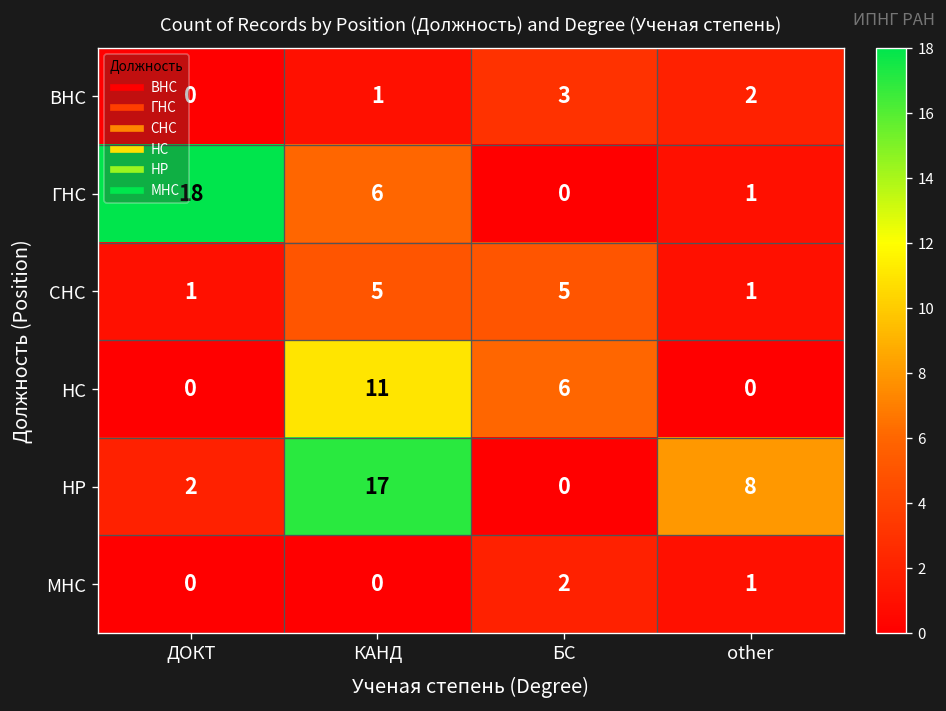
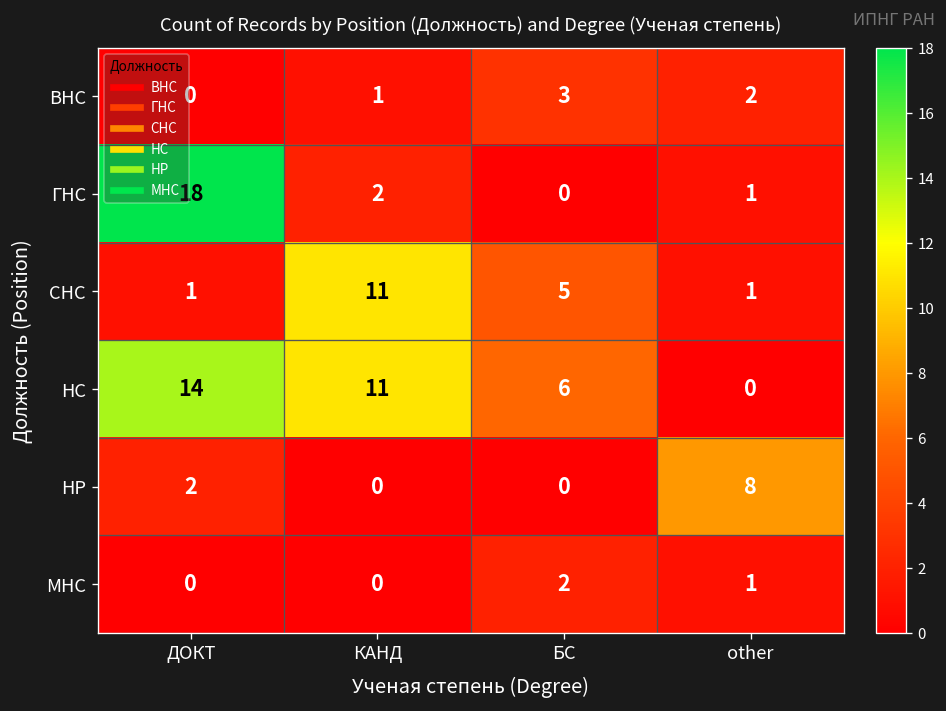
  {
    "ВНС": {
      "КАНД": 1,
      "БС": 3,
      "other": 2
    },
    "ГНС": {
-     "КАНД": 6,
+     "КАНД": 2,
      "БС": 0,
      "other": 1
    },
    "СНС": {
      "ДОКТ": 1,
-     "КАНД": 5,
+     "КАНД": 11,
      "БС": 5,
      "other": 1
    },
    "НС": {
-     "ДОКТ": 0,
+     "ДОКТ": 14,
      "КАНД": 11,
      "БС": 6,
      "other": 0
    },
    "НР": {
      "ДОКТ": 2,
-     "КАНД": 17,
+     "КАНД": 0,
      "БС": 0,
      "other": 8
    },
    "МНС": {
      "ДОКТ": 0,
      "КАНД": 0,
      "БС": 2,
      "other": 1
    }
  }
